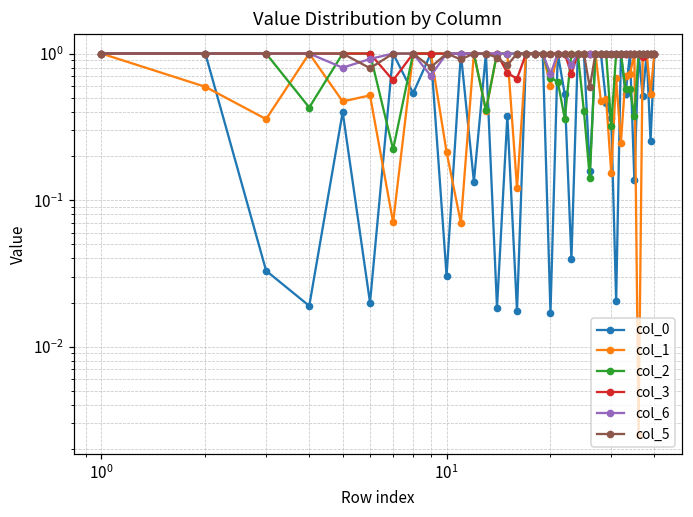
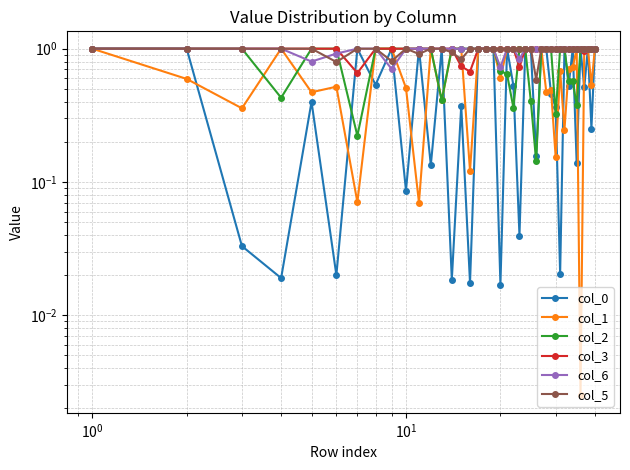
  {
    "col_0": {
-     "10^1": 0.031
+     "10^1": 0.09
    },
    "col_1": {
-     "10^1": 0.21
+     "10^1": 0.51
    }
  }
